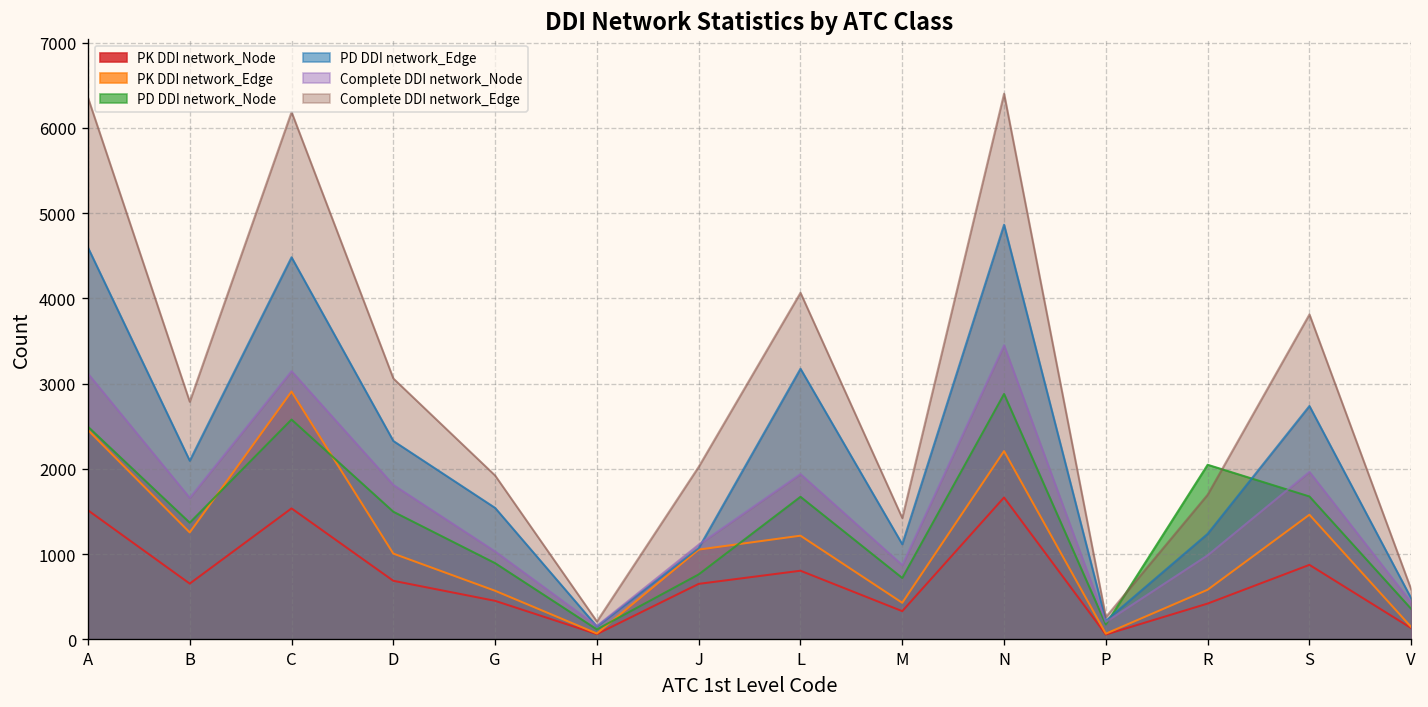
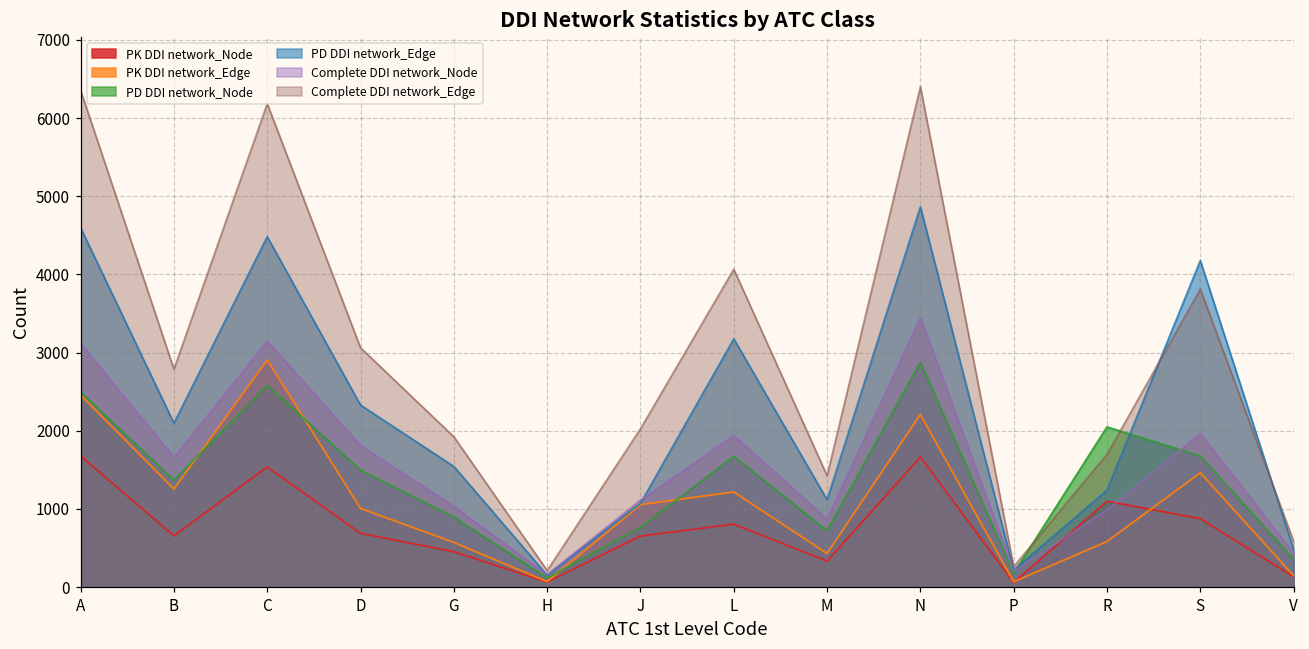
  {
    "PK DDI network_Node": {
-     "A": 1500,
+     "A": 1700,
      "B": 700,
      "C": 1500,
      "D": 700,
      "G": 500,
      "J": 700,
      "L": 800,
      "M": 300,
      "N": 1700,
-     "R": 400,
+     "R": 1100,
      "S": 900
    },
    "PK DDI network_Edge": {
      "A": 2500,
      "B": 1300,
      "C": 2900,
      "D": 1000,
      "G": 600,
      "L": 1200,
      "M": 400,
      "N": 2200,
      "R": 600,
      "S": 1500
    },
    "PD DDI network_Node": {
      "A": 2500,
      "B": 1400,
      "C": 2600,
      "D": 1500,
      "G": 900,
      "J": 800,
      "L": 1700,
      "M": 700,
      "N": 2900,
      "R": 2000,
      "S": 1700,
      "V": 400
    },
    "PD DDI network_Edge": {
      "A": 4600,
      "B": 2100,
      "C": 4500,
      "D": 2300,
      "G": 1500,
      "L": 3200,
      "M": 1100,
      "N": 4900,
      "R": 1200,
-     "S": 2700,
+     "S": 4200,
      "V": 500
    }
  }
